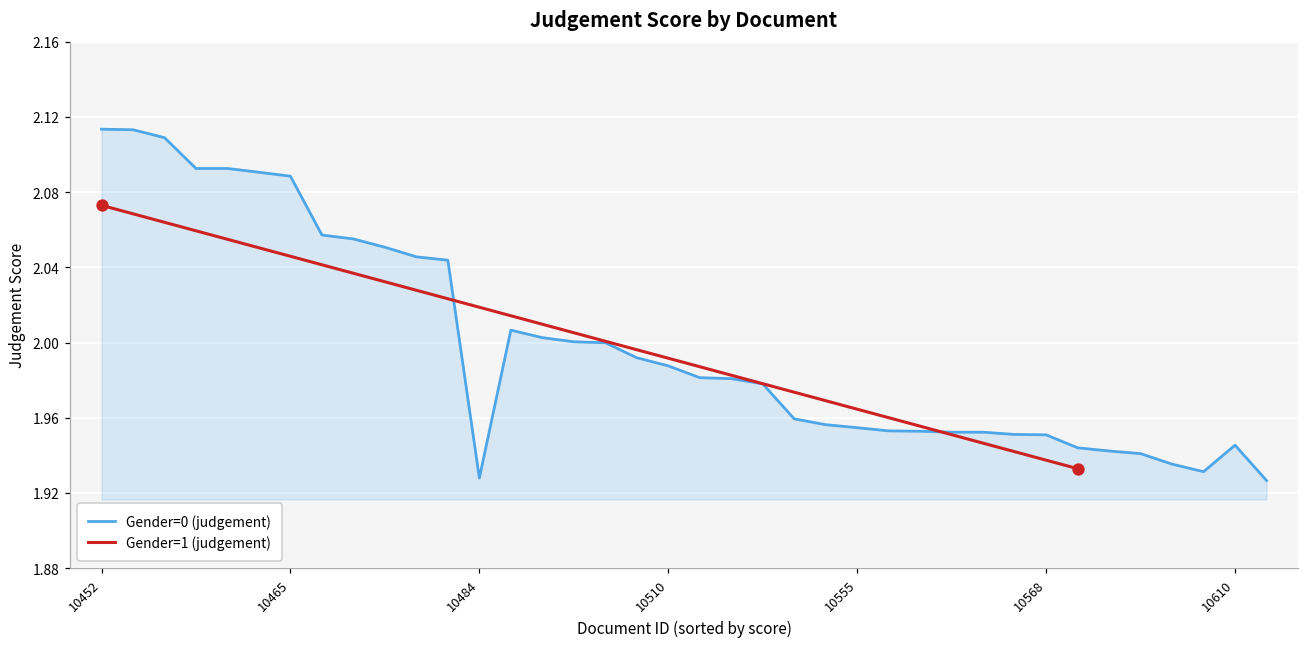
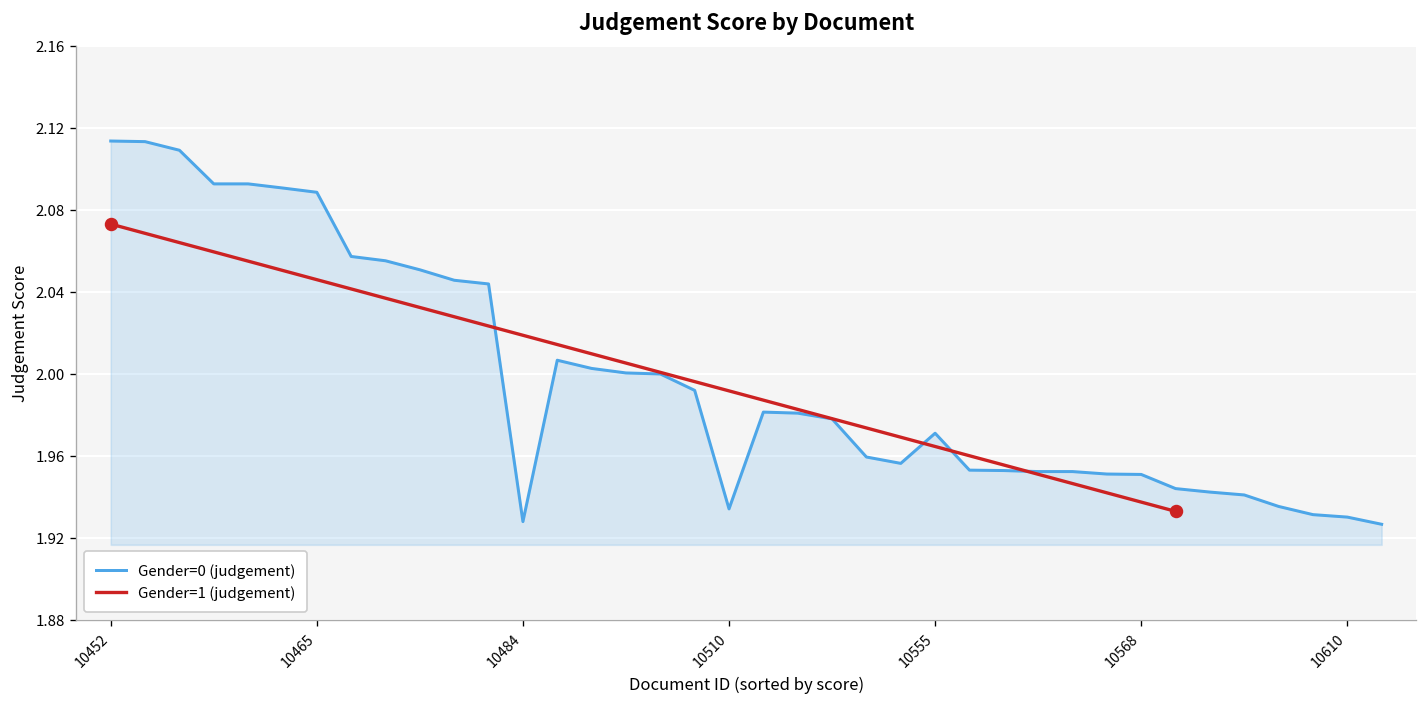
  {
    "Gender=0 (judgement)": {
      "10452": 2.114,
      "10465": 2.089,
      "10484": 1.928,
-     "10510": 1.988,
-     "10555": 1.955,
+     "10510": 1.934,
+     "10555": 1.971,
      "10568": 1.951,
-     "10610": 1.945
+     "10610": 1.930
    },
    "Gender=1 (judgement)": {
      "10452": 2.073
    }
  }
